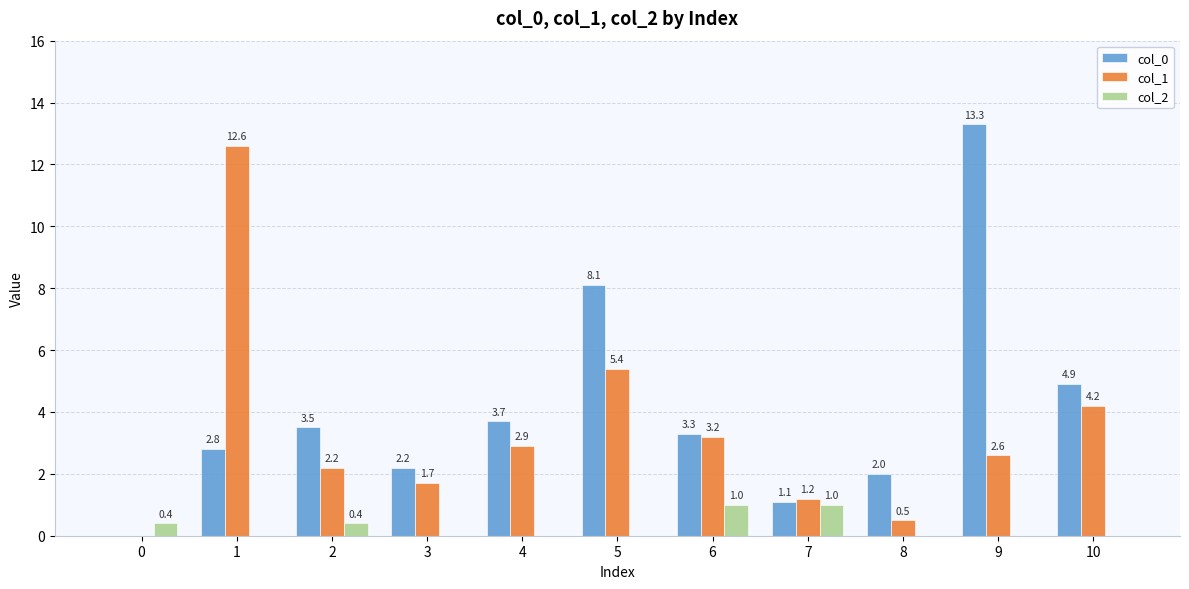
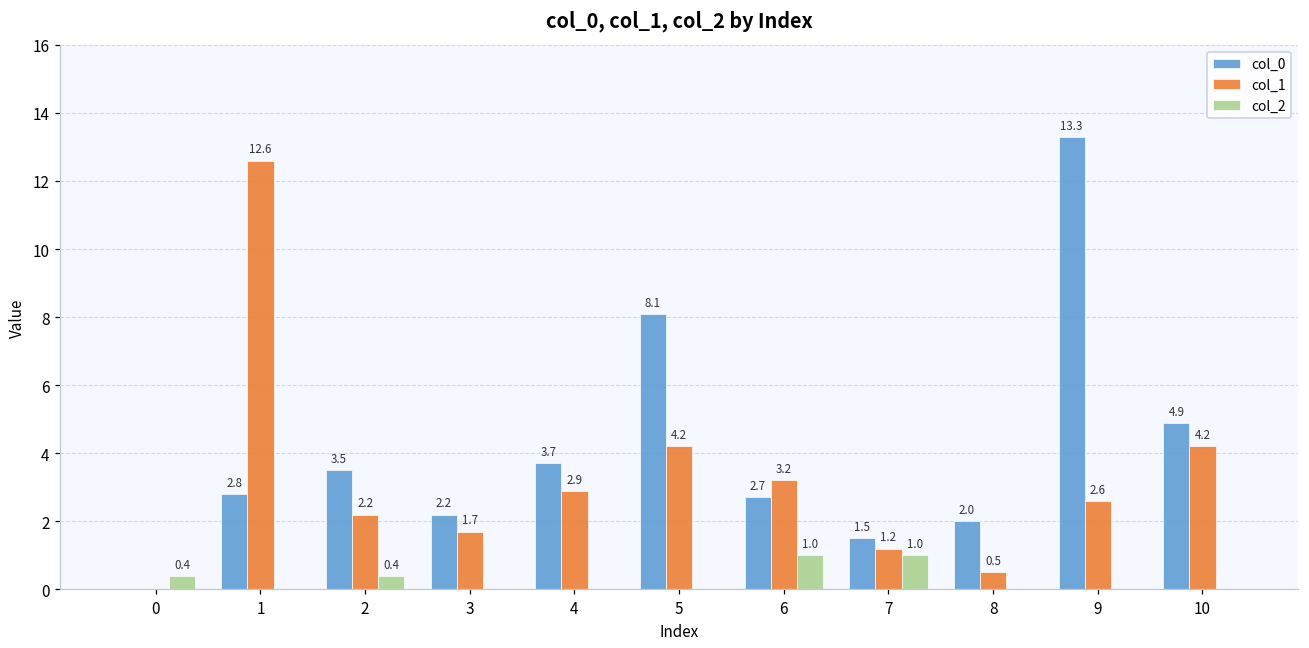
  {
    "col_0": {
      "1": 2.8,
      "2": 3.5,
      "3": 2.2,
      "4": 3.7,
      "5": 8.1,
-     "6": 3.3,
-     "7": 1.1,
+     "6": 2.7,
+     "7": 1.5,
      "8": 2.0,
      "9": 13.3,
      "10": 4.9
    },
    "col_1": {
      "1": 12.6,
      "2": 2.2,
      "3": 1.7,
      "4": 2.9,
-     "5": 5.4,
+     "5": 4.2,
      "6": 3.2,
      "7": 1.2,
      "8": 0.5,
      "9": 2.6,
      "10": 4.2
    },
    "col_2": {
      "0": 0.4,
      "2": 0.4,
      "6": 1.0,
      "7": 1.0
    }
  }
